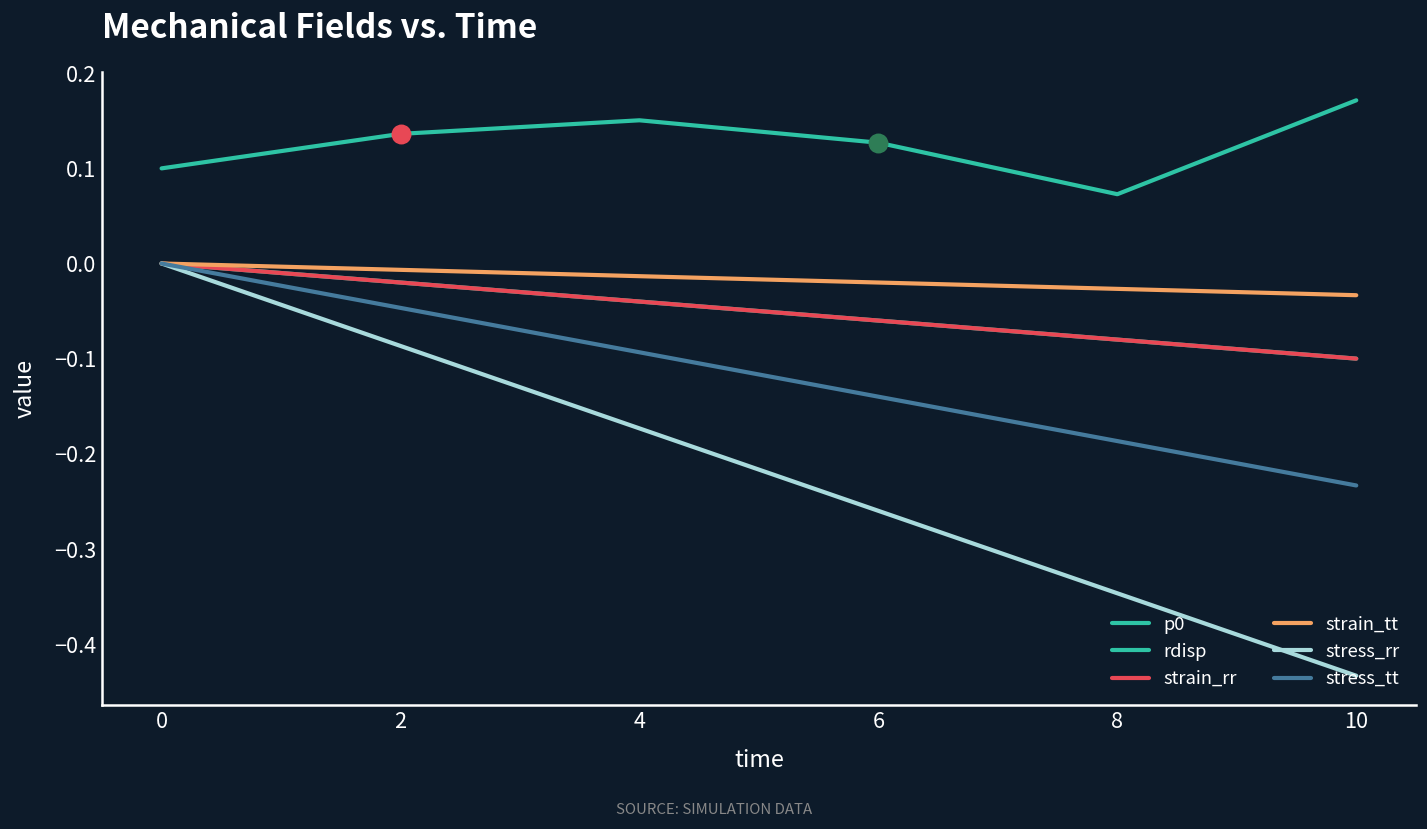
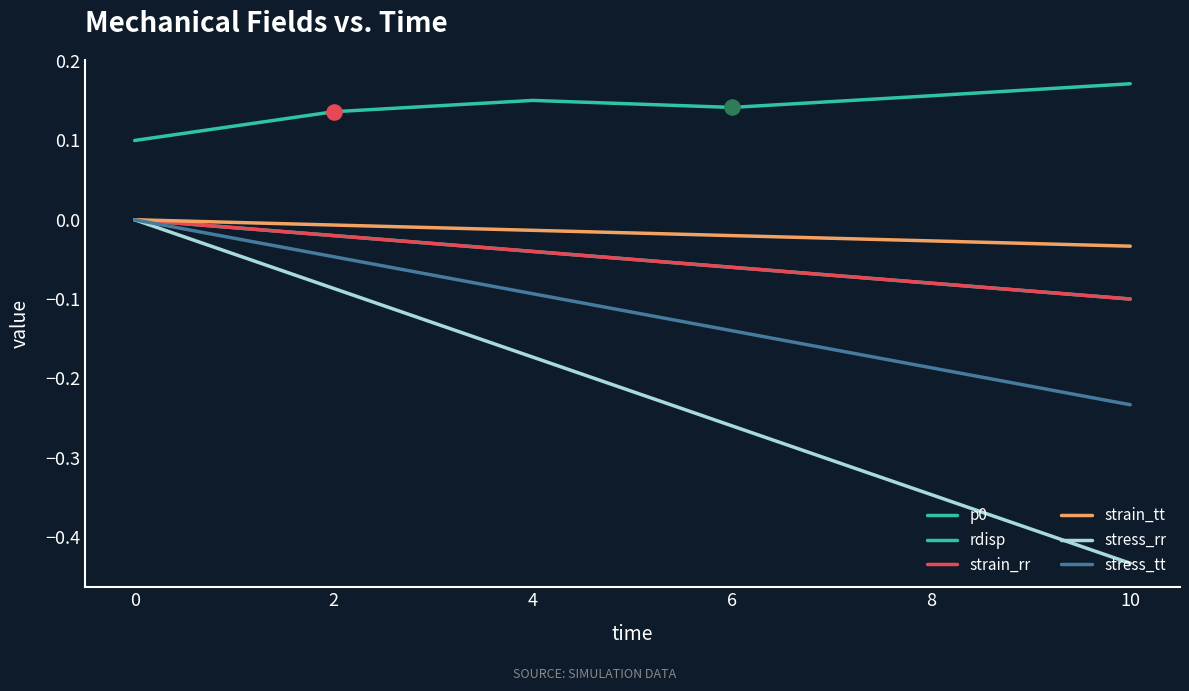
  {
    "p0": {
      "0": 0.10,
      "4": 0.15,
-     "6": 0.13,
-     "8": 0.07,
+     "6": 0.14,
+     "8": 0.16,
      "10": 0.17
    },
    "strain_tt": {
      "2": -0.01,
      "4": -0.01,
      "6": -0.02,
      "8": -0.03,
      "10": -0.03
    },
    "stress_rr": {
      "2": -0.09,
      "4": -0.17,
      "6": -0.26,
      "8": -0.35,
      "10": -0.43
    },
    "stress_tt": {
      "2": -0.05,
      "4": -0.09,
      "6": -0.14,
      "8": -0.19,
      "10": -0.23
    }
  }
